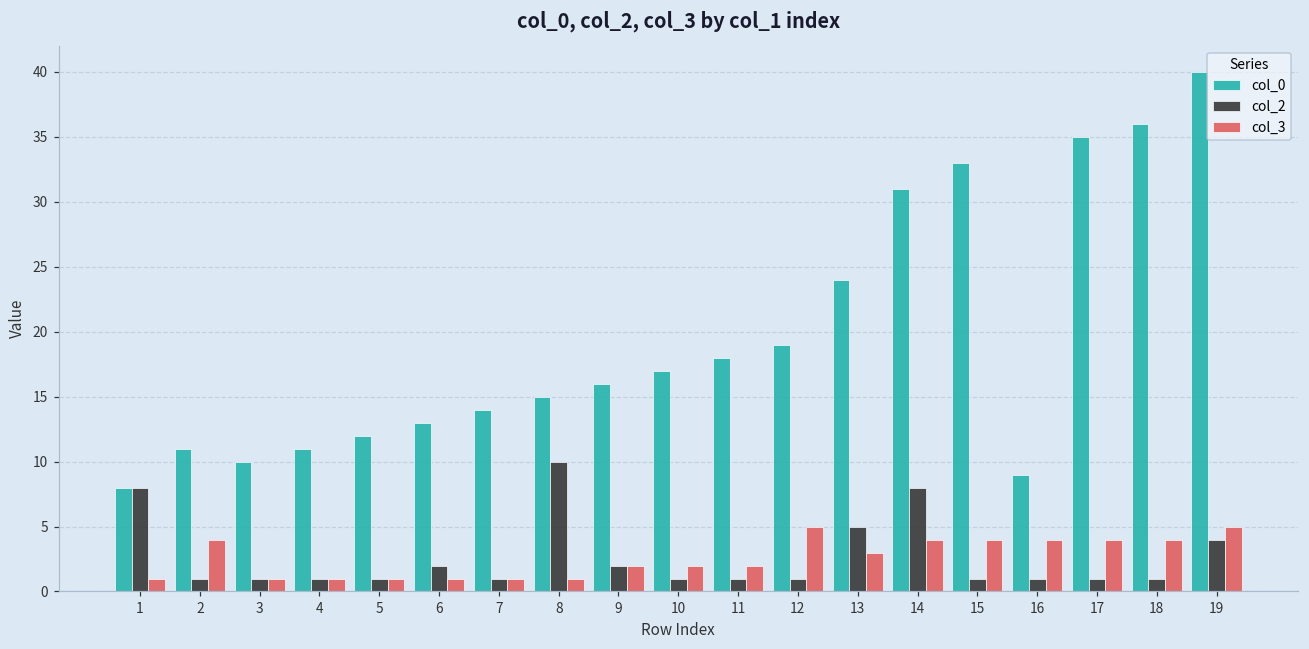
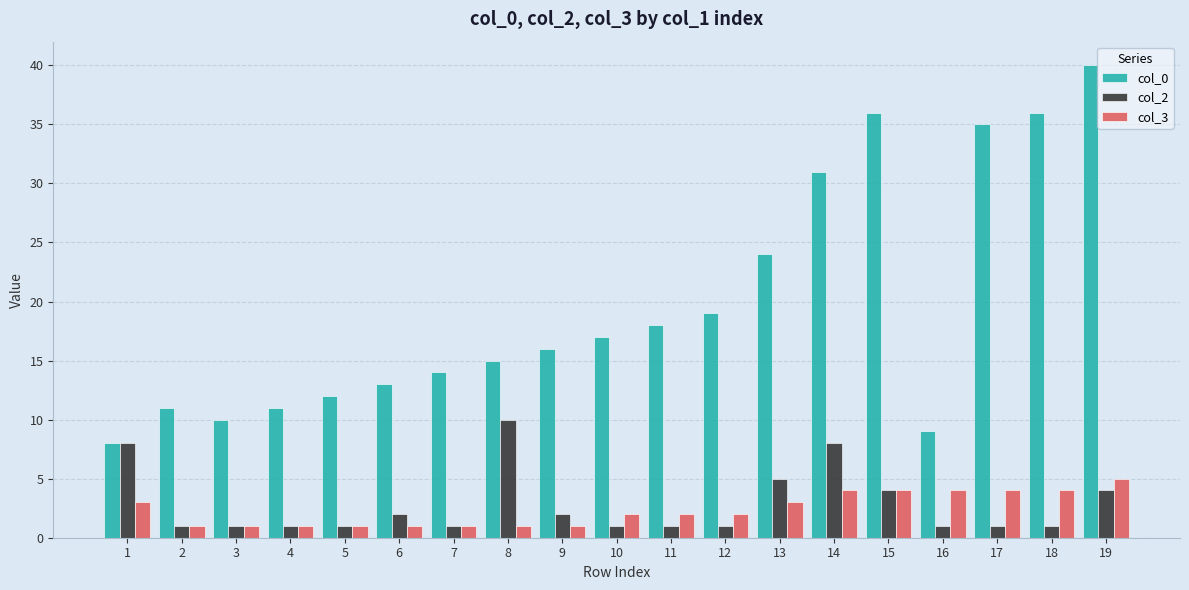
  {
    "col_0": {
      "1": 8,
      "2": 11,
      "3": 10,
      "4": 11,
      "5": 12,
      "6": 13,
      "7": 14,
      "8": 15,
      "9": 16,
      "10": 17,
      "11": 18,
      "12": 19,
      "13": 24,
      "14": 31,
-     "15": 33,
+     "15": 36,
      "16": 9,
      "17": 35,
      "18": 36,
      "19": 40
    },
    "col_2": {
      "1": 8,
      "2": 1,
      "3": 1,
      "4": 1,
      "5": 1,
      "6": 2,
      "7": 1,
      "8": 10,
      "9": 2,
      "10": 1,
      "11": 1,
      "12": 1,
      "13": 5,
      "14": 8,
-     "15": 1,
+     "15": 4,
      "16": 1,
      "17": 1,
      "18": 1,
      "19": 4
    },
    "col_3": {
-     "1": 1,
-     "2": 4,
+     "1": 3,
+     "2": 1,
      "3": 1,
      "4": 1,
      "5": 1,
      "6": 1,
      "7": 1,
      "8": 1,
-     "9": 2,
+     "9": 1,
      "10": 2,
      "11": 2,
-     "12": 5,
+     "12": 2,
      "13": 3,
      "14": 4,
      "15": 4,
      "16": 4,
      "17": 4,
      "18": 4,
      "19": 5
    }
  }
